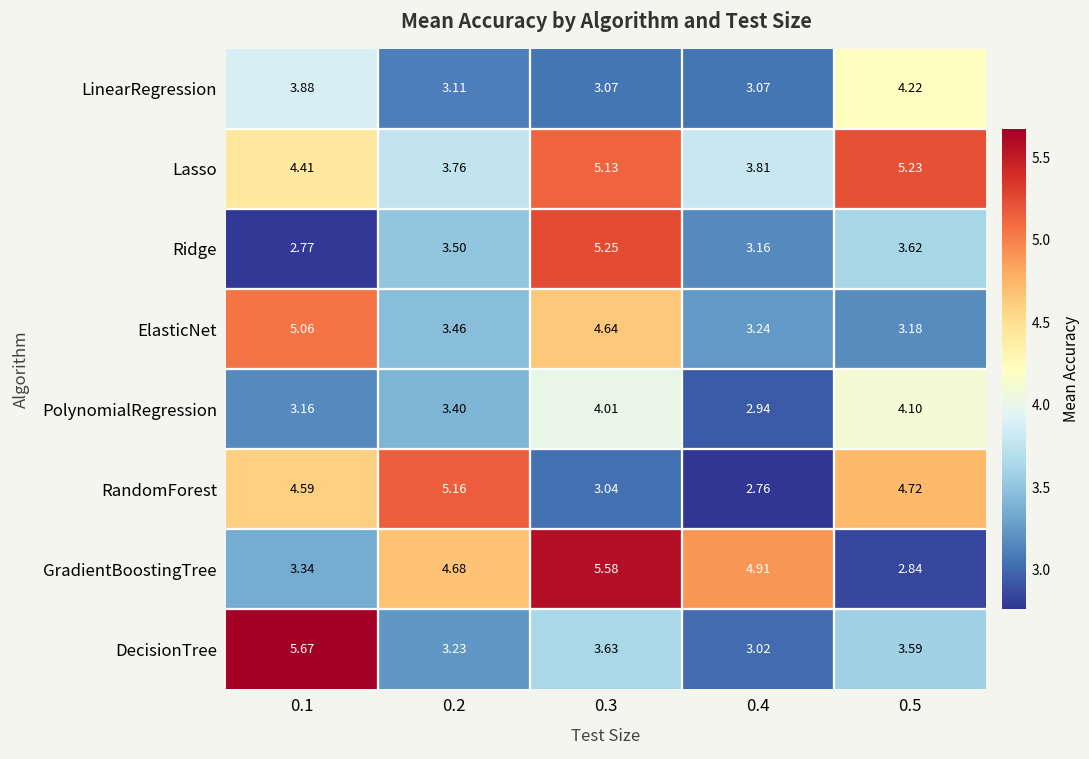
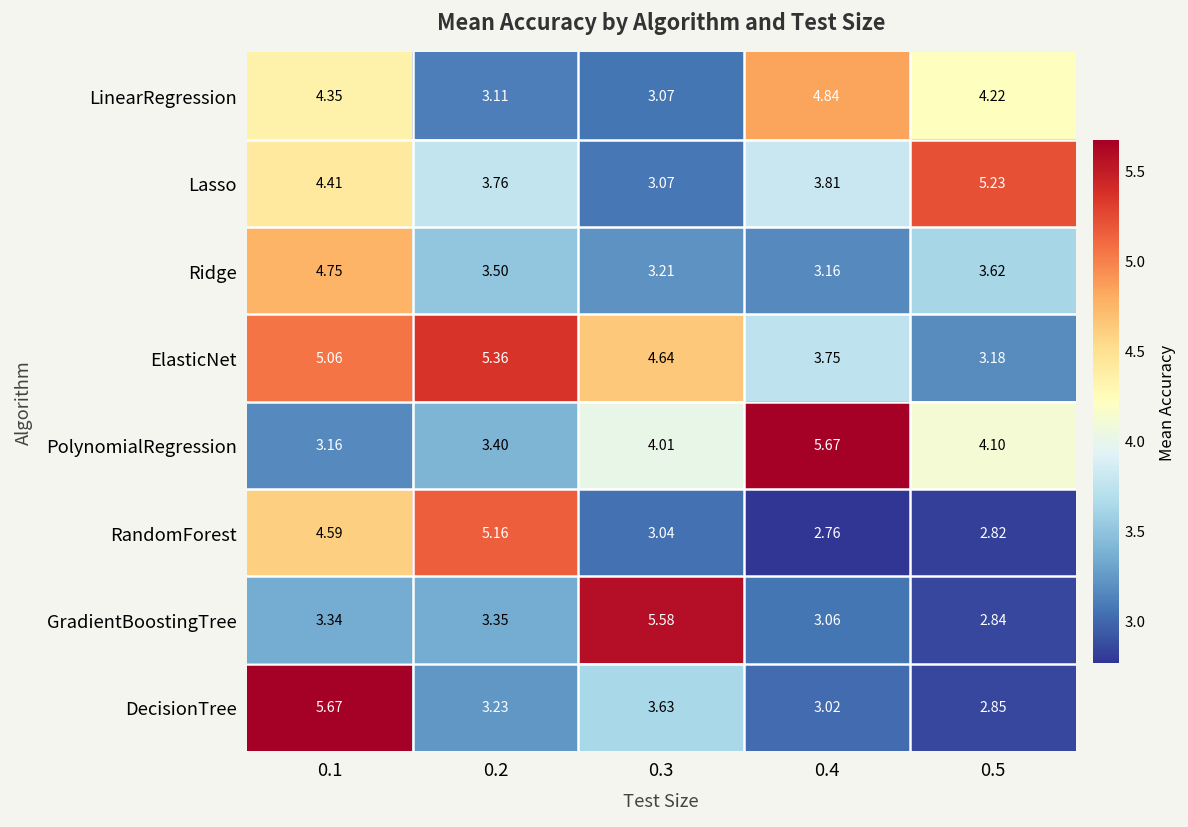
  {
    "LinearRegression": {
-     "0.1": 3.88,
+     "0.1": 4.35,
      "0.2": 3.11,
      "0.3": 3.07,
-     "0.4": 3.07,
+     "0.4": 4.84,
      "0.5": 4.22
    },
    "Lasso": {
      "0.1": 4.41,
      "0.2": 3.76,
-     "0.3": 5.13,
+     "0.3": 3.07,
      "0.4": 3.81,
      "0.5": 5.23
    },
    "Ridge": {
-     "0.1": 2.77,
+     "0.1": 4.75,
      "0.2": 3.50,
-     "0.3": 5.25,
+     "0.3": 3.21,
      "0.4": 3.16,
      "0.5": 3.62
    },
    "ElasticNet": {
      "0.1": 5.06,
-     "0.2": 3.46,
+     "0.2": 5.36,
      "0.3": 4.64,
-     "0.4": 3.24,
+     "0.4": 3.75,
      "0.5": 3.18
    },
    "PolynomialRegression": {
      "0.1": 3.16,
      "0.2": 3.40,
      "0.3": 4.01,
-     "0.4": 2.94,
+     "0.4": 5.67,
      "0.5": 4.10
    },
    "RandomForest": {
      "0.1": 4.59,
      "0.2": 5.16,
      "0.3": 3.04,
      "0.4": 2.76,
-     "0.5": 4.72
+     "0.5": 2.82
    },
    "GradientBoostingTree": {
      "0.1": 3.34,
-     "0.2": 4.68,
+     "0.2": 3.35,
      "0.3": 5.58,
-     "0.4": 4.91,
+     "0.4": 3.06,
      "0.5": 2.84
    },
    "DecisionTree": {
      "0.1": 5.67,
      "0.2": 3.23,
      "0.3": 3.63,
      "0.4": 3.02,
-     "0.5": 3.59
+     "0.5": 2.85
    }
  }
